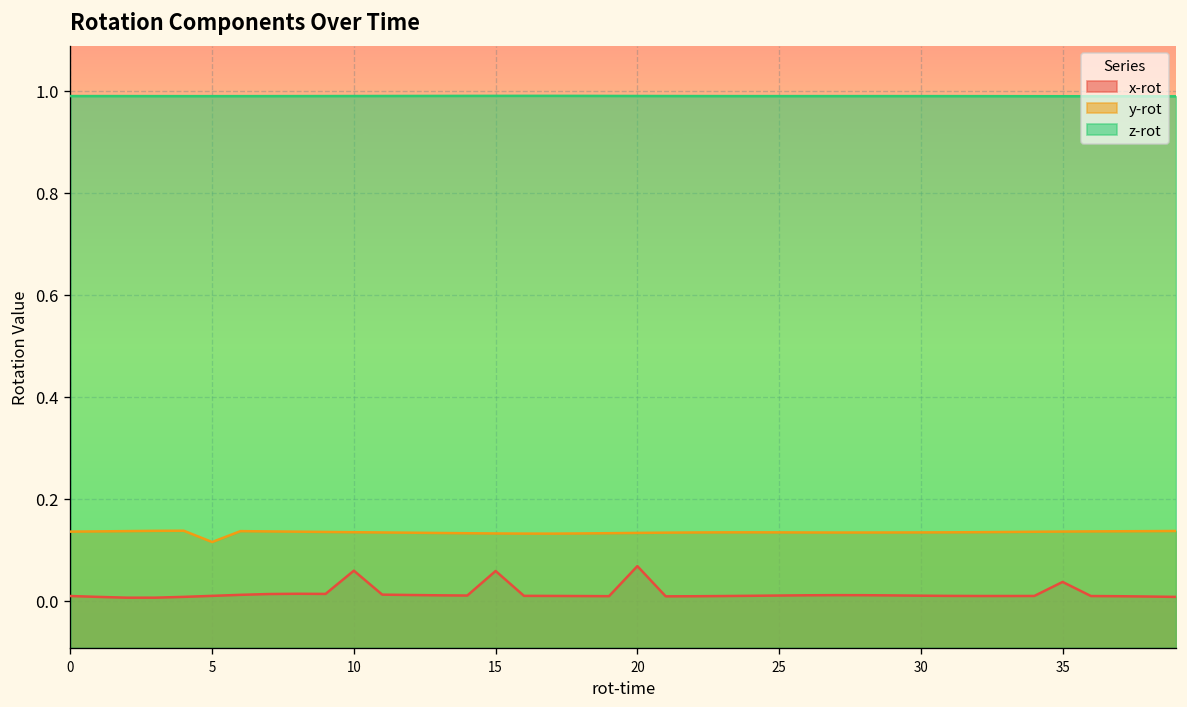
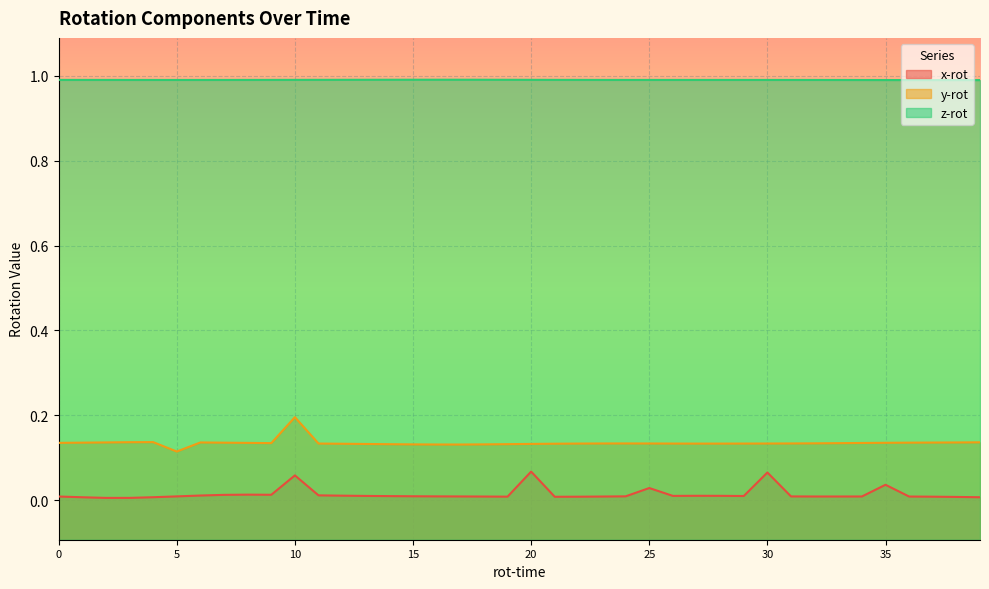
  {
    "x-rot": {
      "0": 0.01,
      "5": 0.01,
      "10": 0.06,
-     "15": 0.06,
+     "15": 0.01,
      "20": 0.07,
-     "25": 0.01,
-     "30": 0.01,
+     "25": 0.03,
+     "30": 0.07,
      "35": 0.04
    },
    "y-rot": {
      "0": 0.14,
      "5": 0.11,
-     "10": 0.13,
+     "10": 0.20,
      "15": 0.13,
      "20": 0.13,
      "25": 0.13,
      "30": 0.13,
      "35": 0.14
    },
    "z-rot": {
      "0": 0.99,
      "5": 0.99,
      "10": 0.99,
      "15": 0.99,
      "20": 0.99,
      "25": 0.99,
      "30": 0.99,
      "35": 0.99
    }
  }
